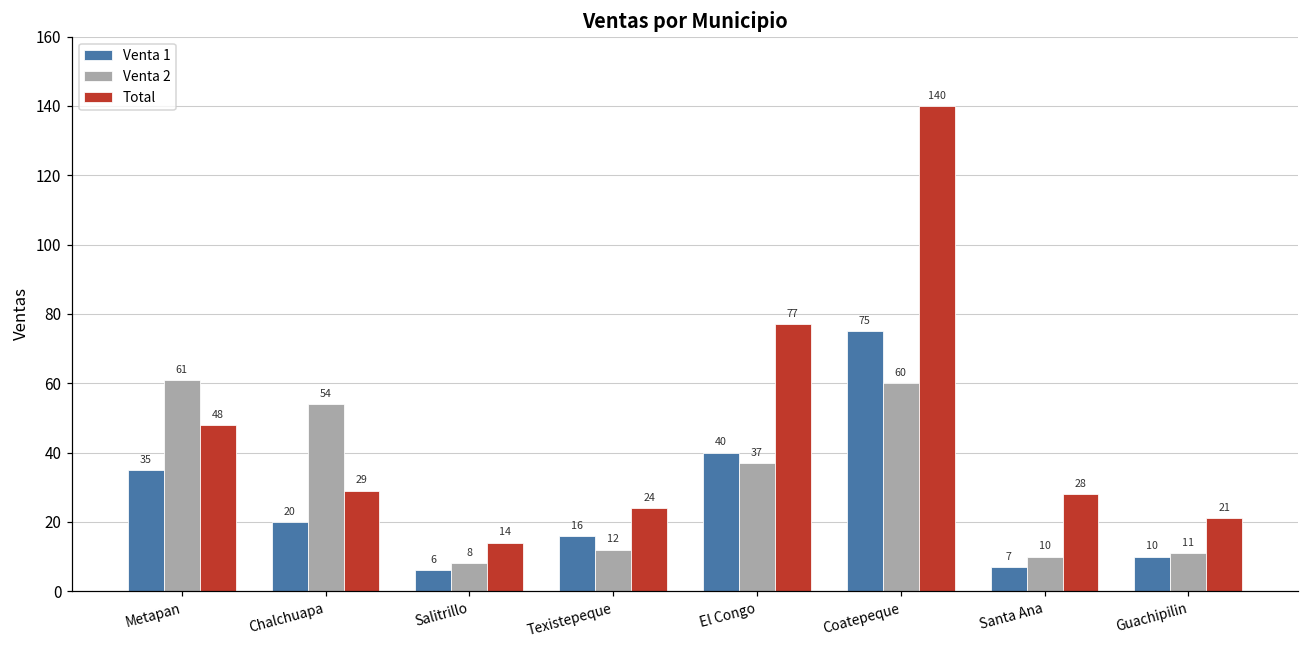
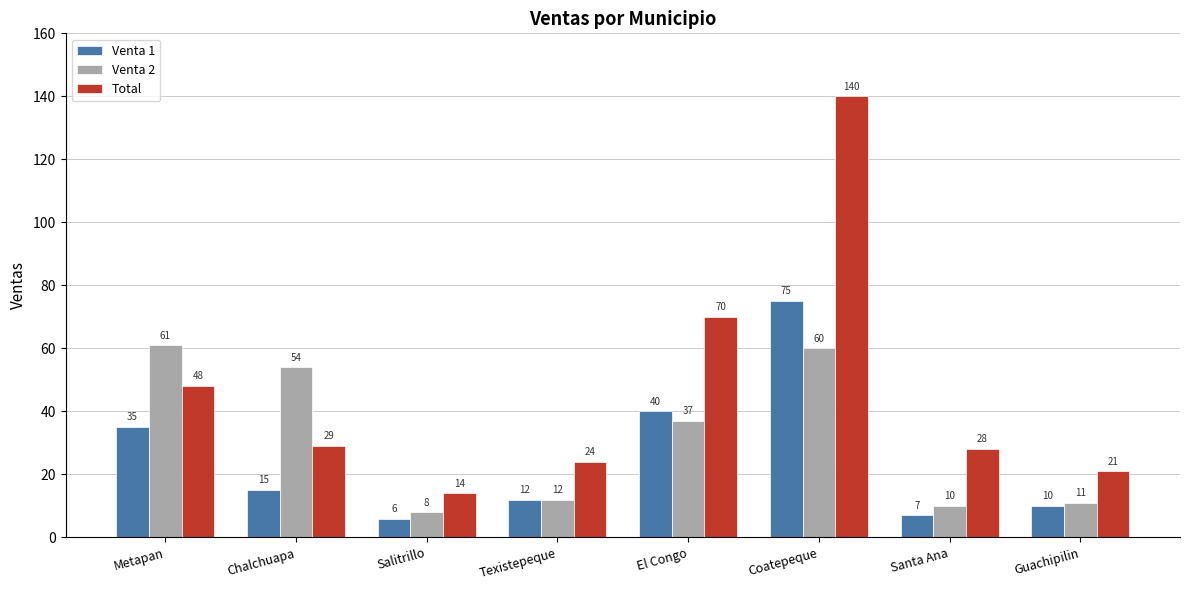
  {
    "Venta 1": {
      "Metapan": 35,
-     "Chalchuapa": 20,
+     "Chalchuapa": 15,
      "Salitrillo": 6,
-     "Texistepeque": 16,
+     "Texistepeque": 12,
      "El Congo": 40,
      "Coatepeque": 75,
      "Santa Ana": 7,
      "Guachipilin": 10
    },
    "Venta 2": {
      "Metapan": 61,
      "Chalchuapa": 54,
      "Salitrillo": 8,
      "Texistepeque": 12,
      "El Congo": 37,
      "Coatepeque": 60,
      "Santa Ana": 10,
      "Guachipilin": 11
    },
    "Total": {
      "Metapan": 48,
      "Chalchuapa": 29,
      "Salitrillo": 14,
      "Texistepeque": 24,
-     "El Congo": 77,
+     "El Congo": 70,
      "Coatepeque": 140,
      "Santa Ana": 28,
      "Guachipilin": 21
    }
  }
